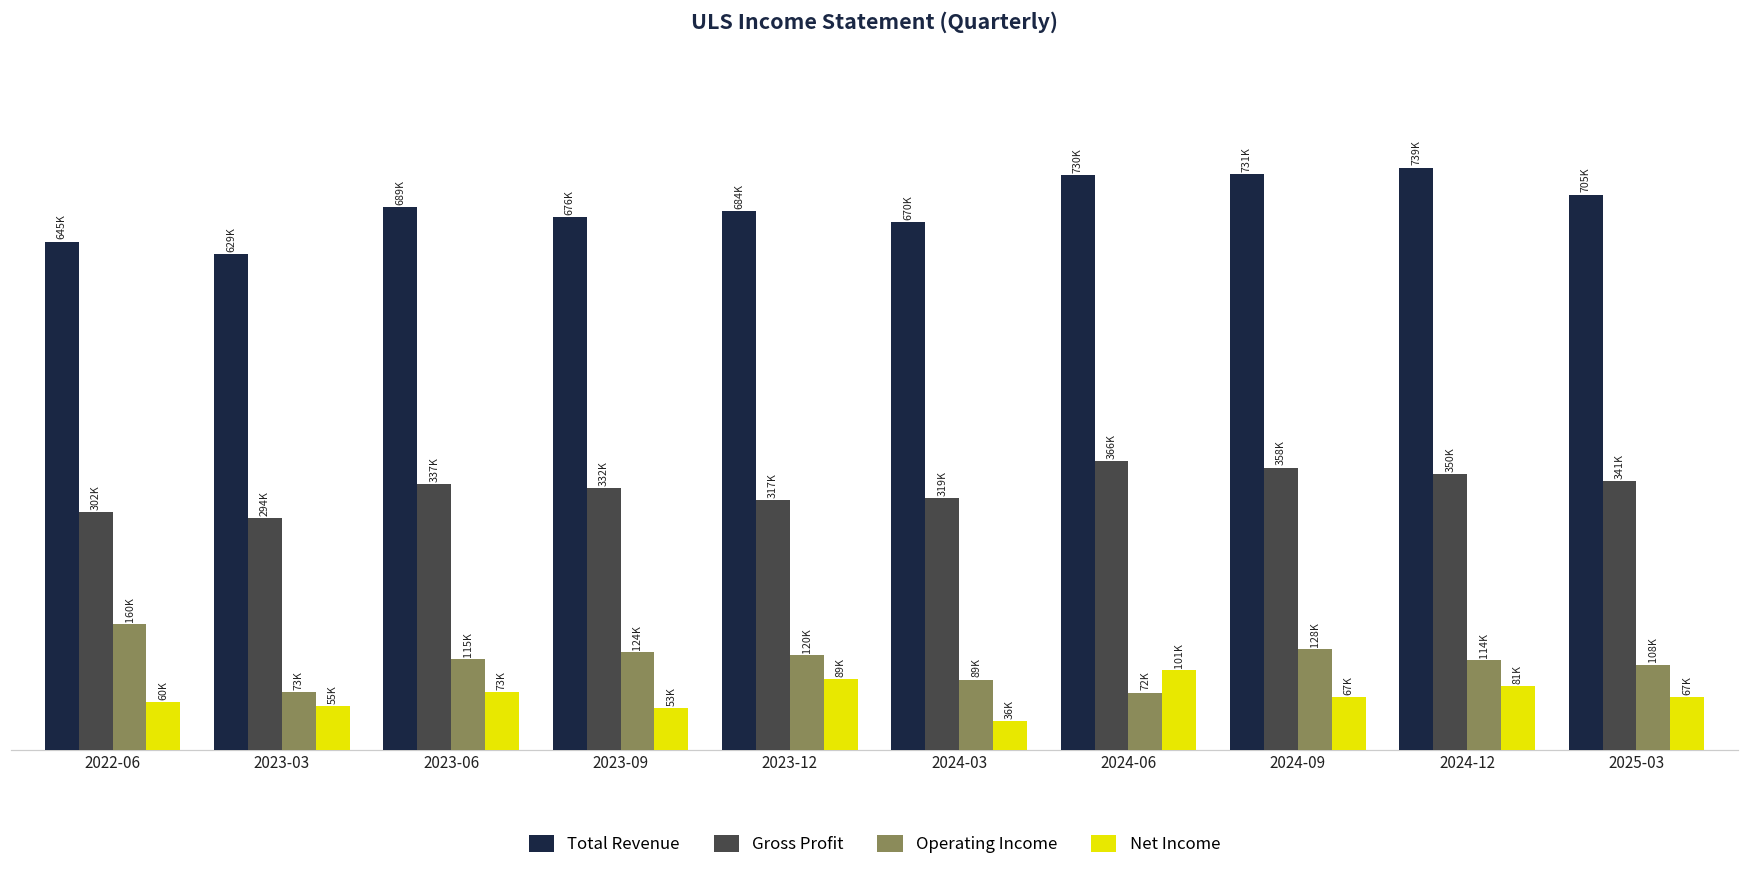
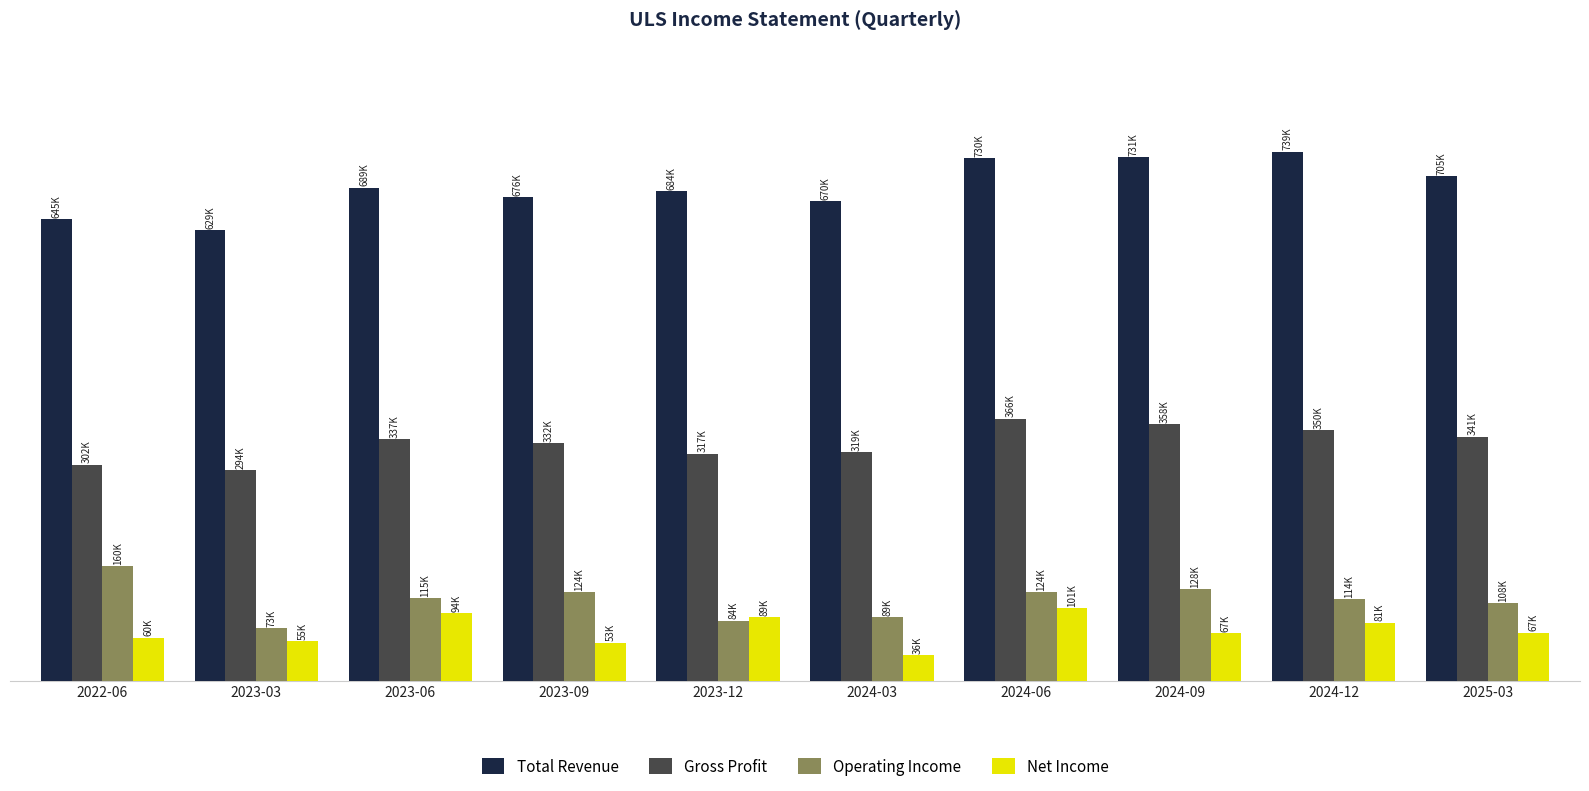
  {
    "Operating Income": {
      "2022-06": "160K",
      "2023-03": "73K",
      "2023-06": "115K",
      "2023-09": "124K",
-     "2023-12": "120K",
+     "2023-12": "84K",
      "2024-03": "89K",
-     "2024-06": "72K",
+     "2024-06": "124K",
      "2024-09": "128K",
      "2024-12": "114K",
      "2025-03": "108K"
    },
    "Net Income": {
      "2022-06": "60K",
      "2023-03": "55K",
-     "2023-06": "73K",
+     "2023-06": "94K",
      "2023-09": "53K",
      "2023-12": "89K",
      "2024-03": "36K",
      "2024-06": "101K",
      "2024-09": "67K",
      "2024-12": "81K",
      "2025-03": "67K"
    }
  }
